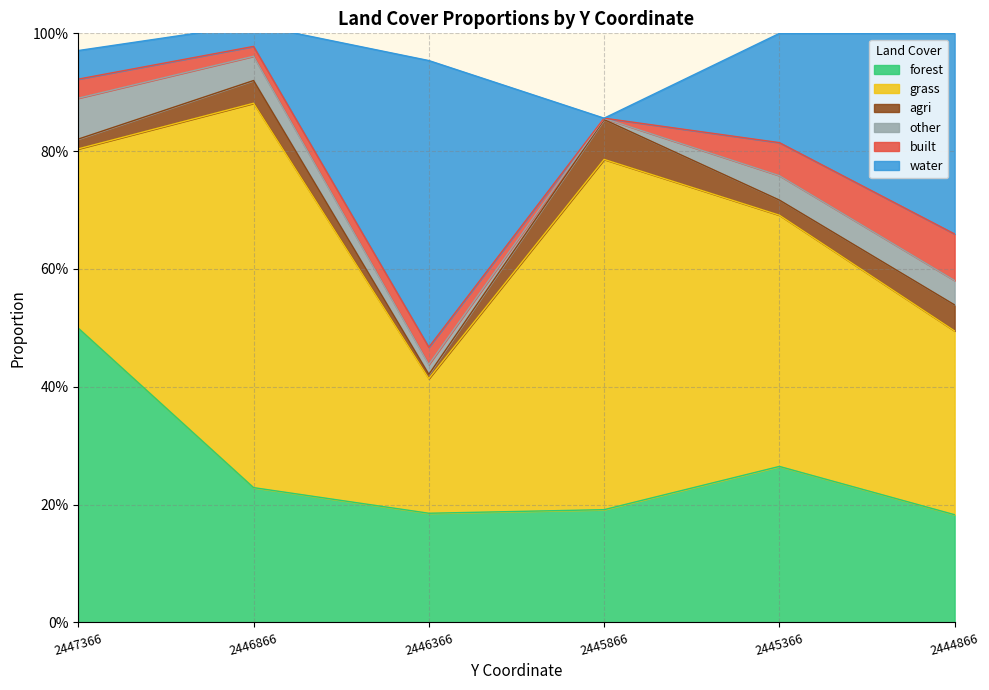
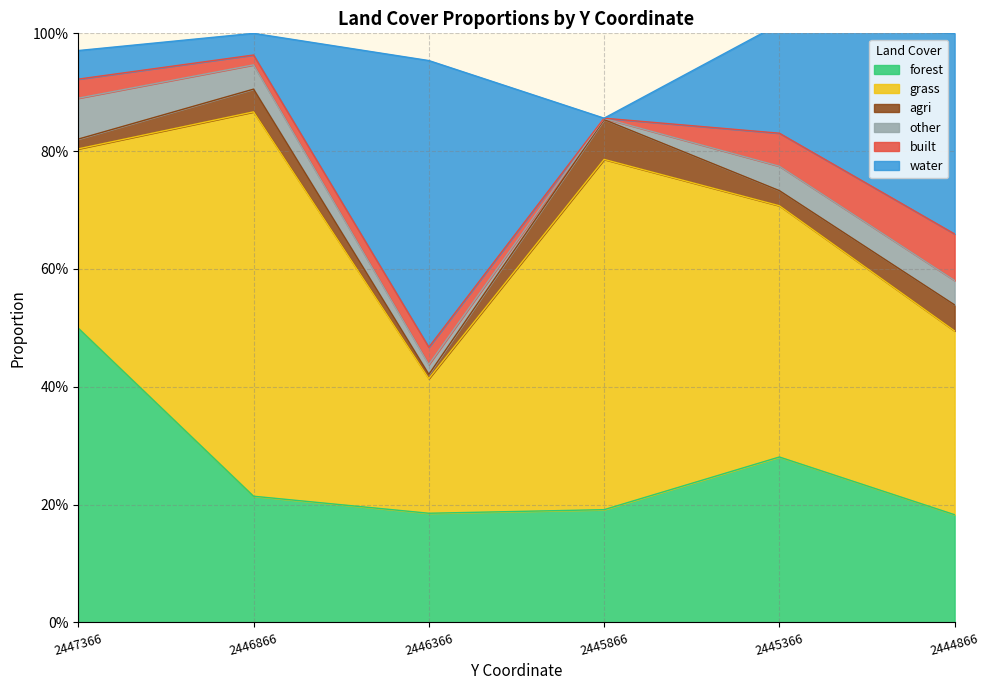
  {
    "forest": {
      "2447366": "50%",
-     "2446866": "23%",
+     "2446866": "21%",
      "2446366": "19%",
      "2445866": "19%",
-     "2445366": "26%",
+     "2445366": "28%",
      "2444866": "18%"
    },
    "grass": {
      "2447366": "30%",
      "2446866": "65%",
      "2446366": "23%",
      "2445866": "59%",
      "2445366": "43%",
      "2444866": "31%"
    },
    "agri": {
      "2447366": "2%",
      "2446866": "4%",
      "2446366": "1%",
      "2445366": "3%",
      "2444866": "4%"
    },
    "other": {
      "2447366": "7%",
      "2446866": "4%",
      "2446366": "2%",
      "2445366": "4%",
      "2444866": "4%"
    },
    "built": {
      "2447366": "3%",
      "2446866": "2%",
      "2446366": "3%",
      "2445366": "6%",
      "2444866": "8%"
    },
    "water": {
      "2447366": "5%",
      "2446366": "49%",
      "2444866": "34%"
    }
  }
